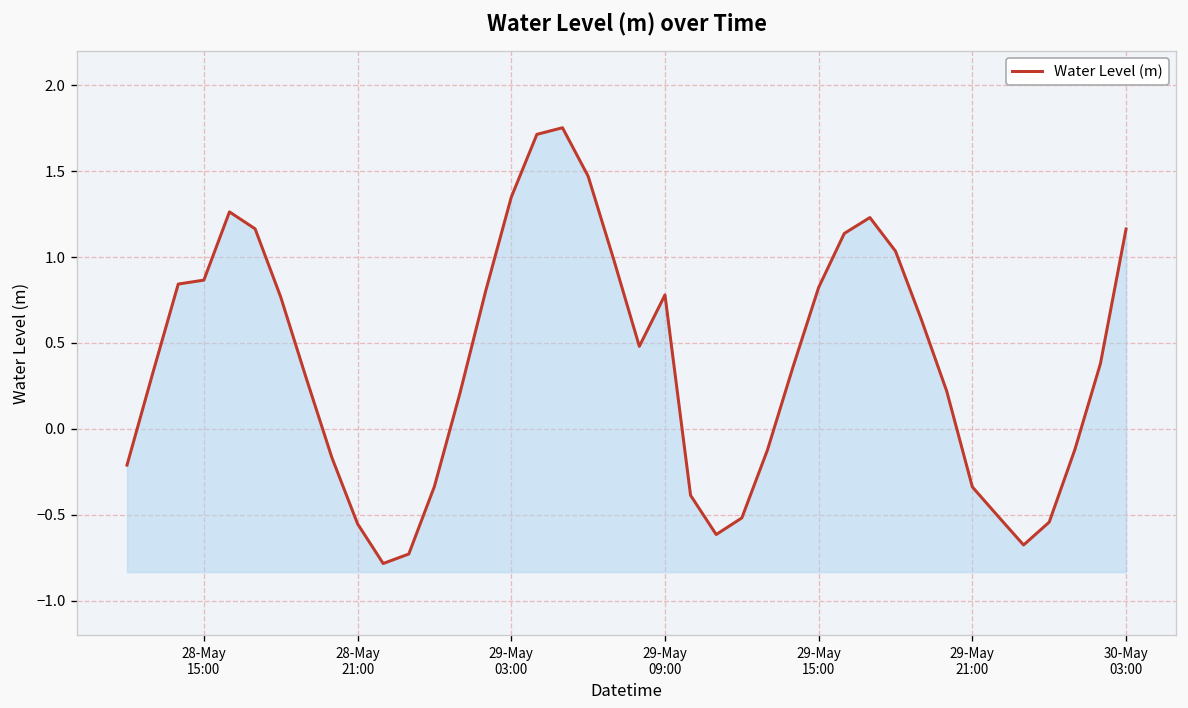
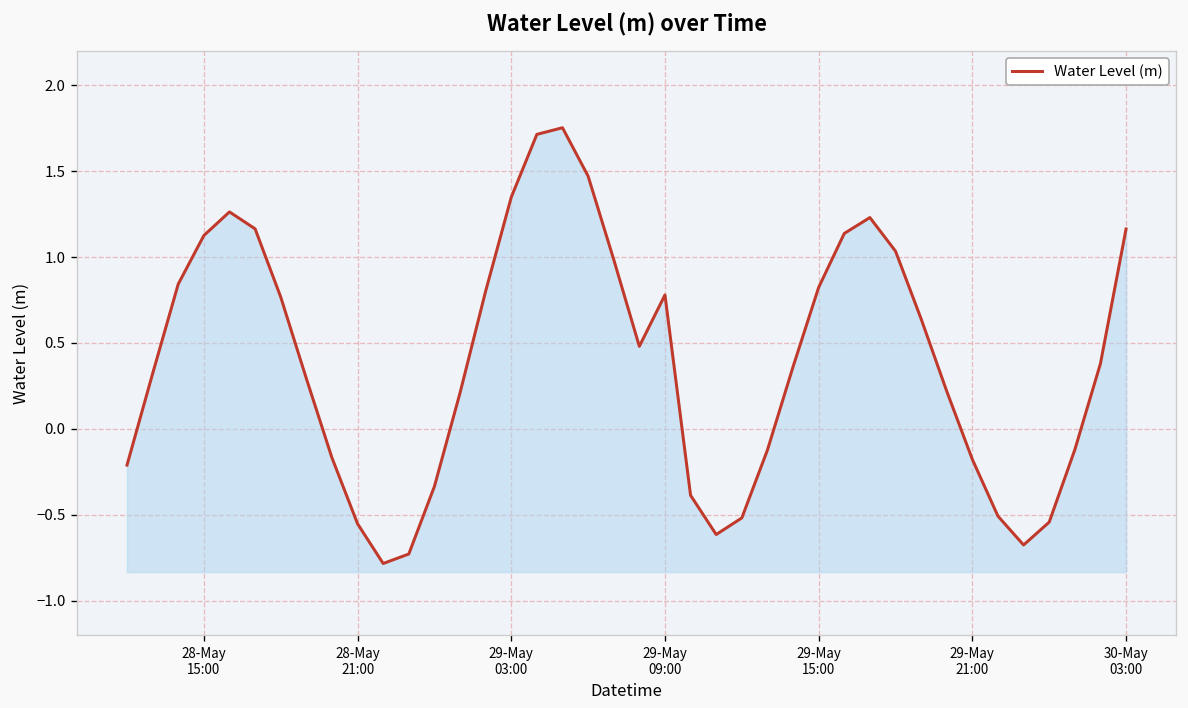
  {
-   "28-May 15:00": 0.87,
+   "28-May 15:00": 1.13,
    "28-May 21:00": -0.55,
    "29-May 03:00": 1.35,
    "29-May 09:00": 0.78,
    "29-May 15:00": 0.82,
-   "29-May 21:00": -0.34,
+   "29-May 21:00": -0.18,
    "30-May 03:00": 1.16
  }
